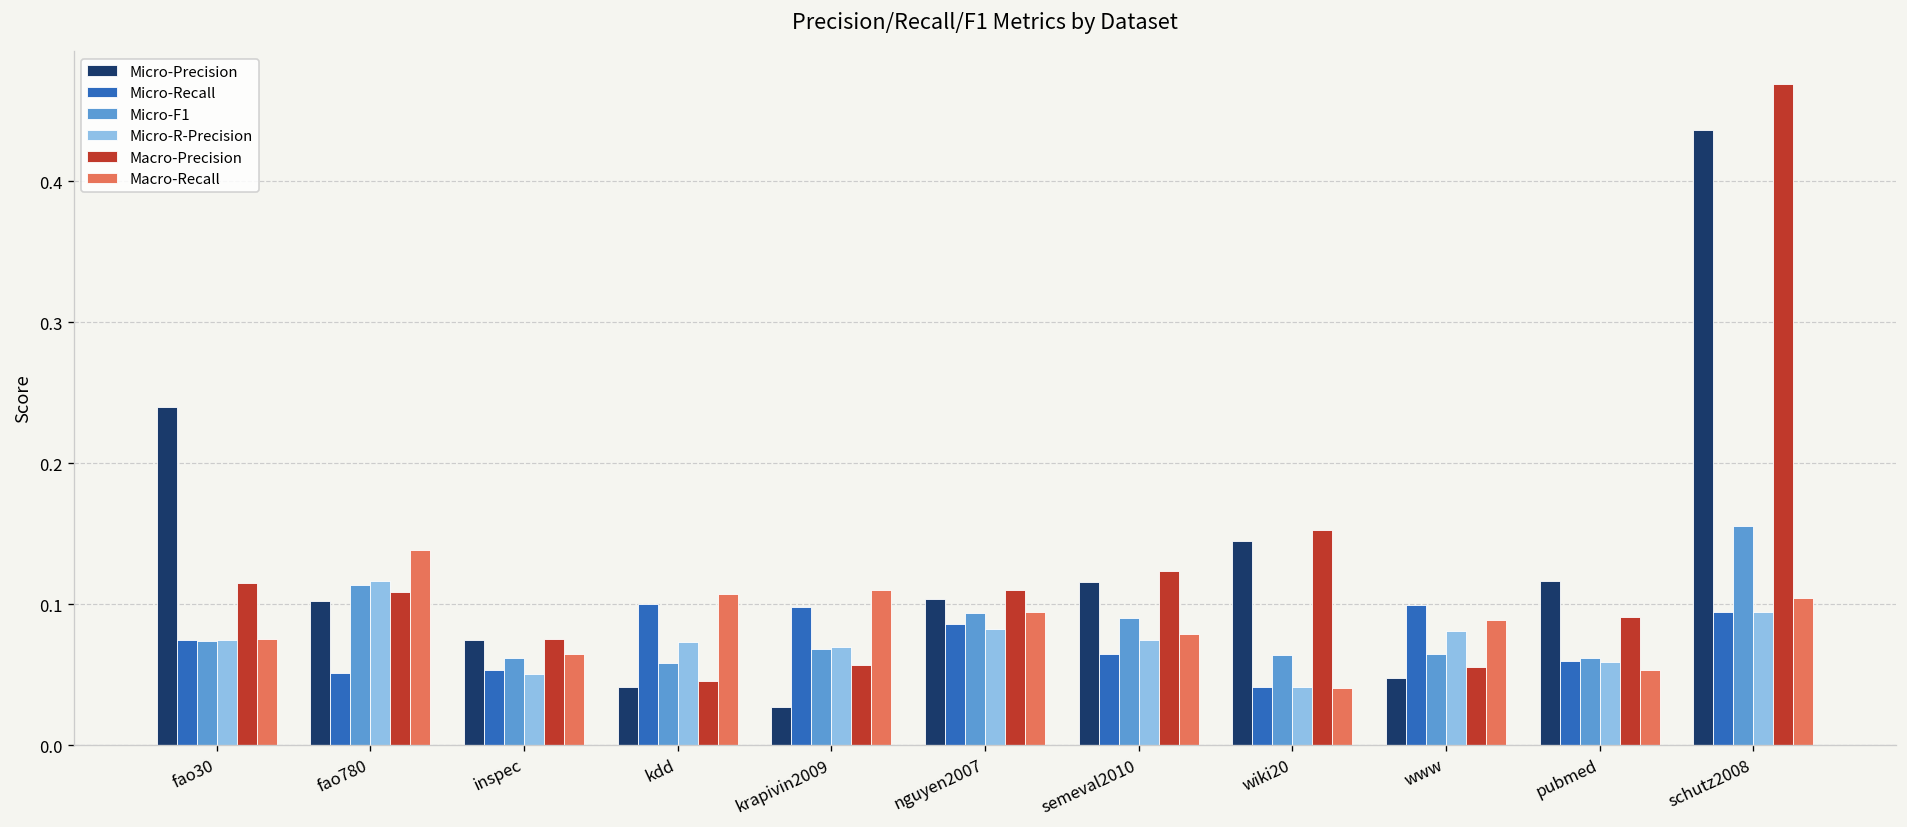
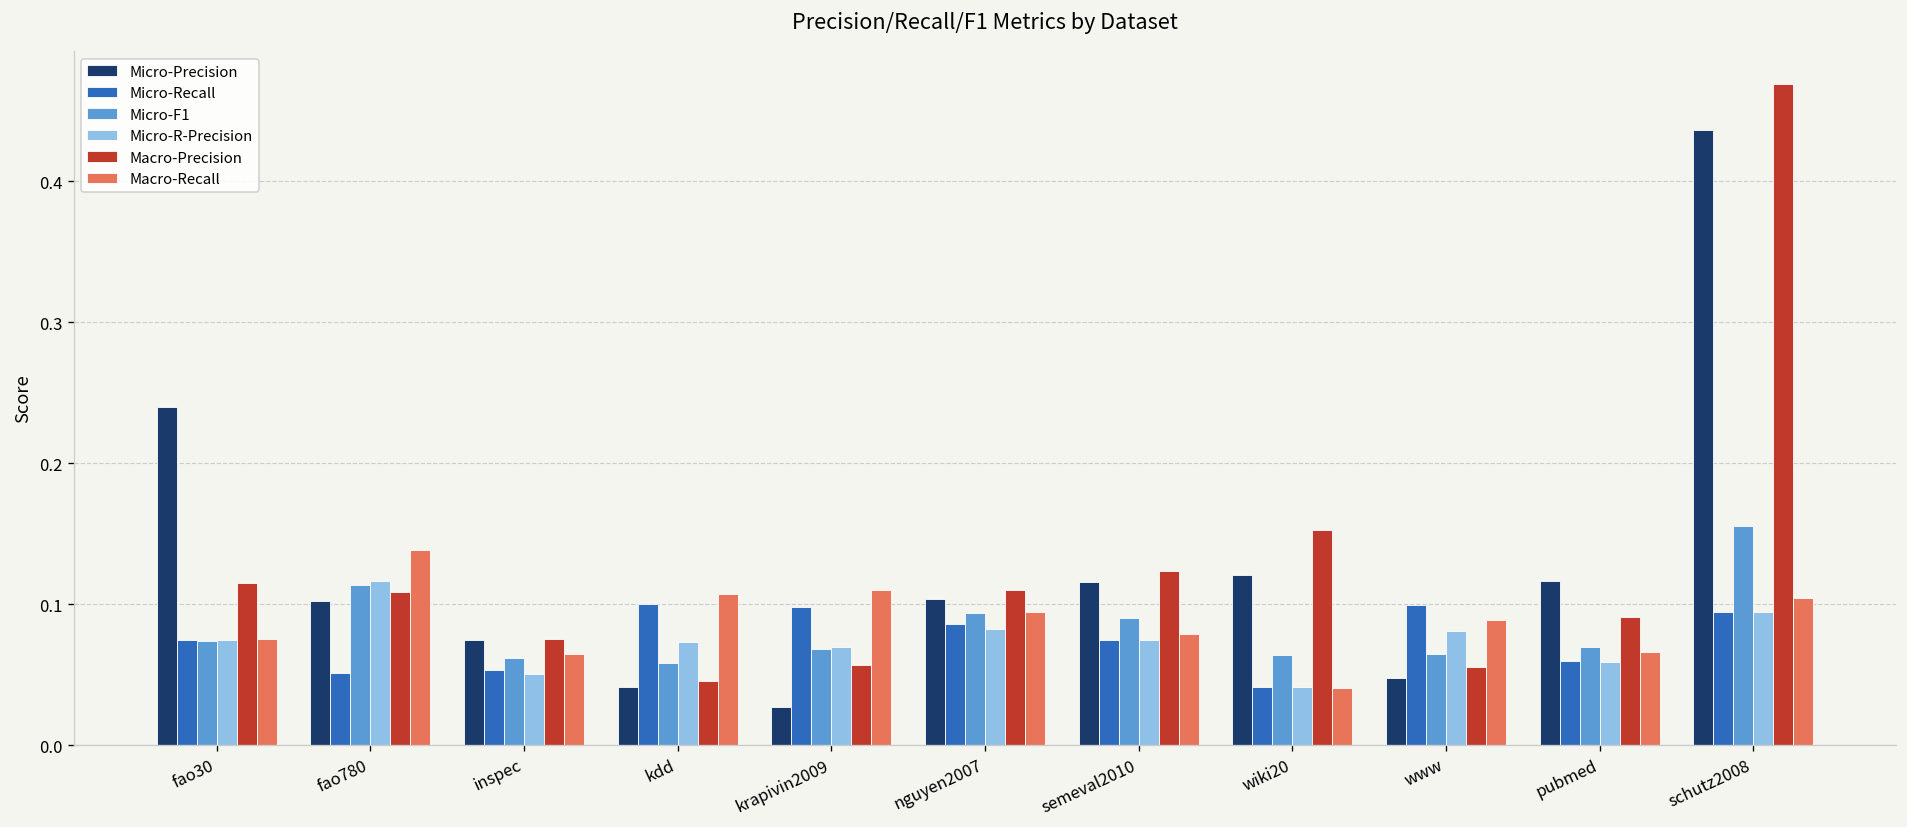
  {
    "Micro-Precision": {
      "fao30": 0.240,
      "fao780": 0.102,
      "inspec": 0.075,
      "kdd": 0.041,
      "krapivin2009": 0.027,
      "nguyen2007": 0.103,
      "semeval2010": 0.116,
-     "wiki20": 0.145,
+     "wiki20": 0.121,
      "www": 0.048,
      "pubmed": 0.117,
      "schutz2008": 0.437
    },
    "Micro-Recall": {
      "fao30": 0.074,
      "fao780": 0.051,
      "inspec": 0.053,
      "kdd": 0.100,
      "krapivin2009": 0.098,
      "nguyen2007": 0.086,
-     "semeval2010": 0.065,
+     "semeval2010": 0.074,
      "wiki20": 0.041,
      "www": 0.099,
      "pubmed": 0.059,
      "schutz2008": 0.094
    },
    "Micro-F1": {
      "fao30": 0.074,
      "fao780": 0.114,
      "inspec": 0.062,
      "kdd": 0.058,
      "krapivin2009": 0.068,
      "nguyen2007": 0.094,
      "semeval2010": 0.090,
      "wiki20": 0.064,
      "www": 0.065,
-     "pubmed": 0.061,
+     "pubmed": 0.070,
      "schutz2008": 0.155
    },
    "Micro-R-Precision": {
      "fao30": 0.074,
      "fao780": 0.116,
      "inspec": 0.050,
      "kdd": 0.073,
      "krapivin2009": 0.070,
      "nguyen2007": 0.082,
      "semeval2010": 0.074,
      "wiki20": 0.041,
      "www": 0.081,
      "pubmed": 0.059,
      "schutz2008": 0.094
    },
    "Macro-Precision": {
      "fao30": 0.115,
      "fao780": 0.109,
      "inspec": 0.075,
      "kdd": 0.046,
      "krapivin2009": 0.057,
      "nguyen2007": 0.110,
      "semeval2010": 0.123,
      "wiki20": 0.153,
      "www": 0.055,
      "pubmed": 0.091,
      "schutz2008": 0.469
    },
    "Macro-Recall": {
      "fao30": 0.075,
      "fao780": 0.138,
      "inspec": 0.065,
      "kdd": 0.107,
      "krapivin2009": 0.110,
      "nguyen2007": 0.094,
      "semeval2010": 0.078,
      "wiki20": 0.040,
      "www": 0.089,
-     "pubmed": 0.053,
+     "pubmed": 0.066,
      "schutz2008": 0.104
    }
  }
